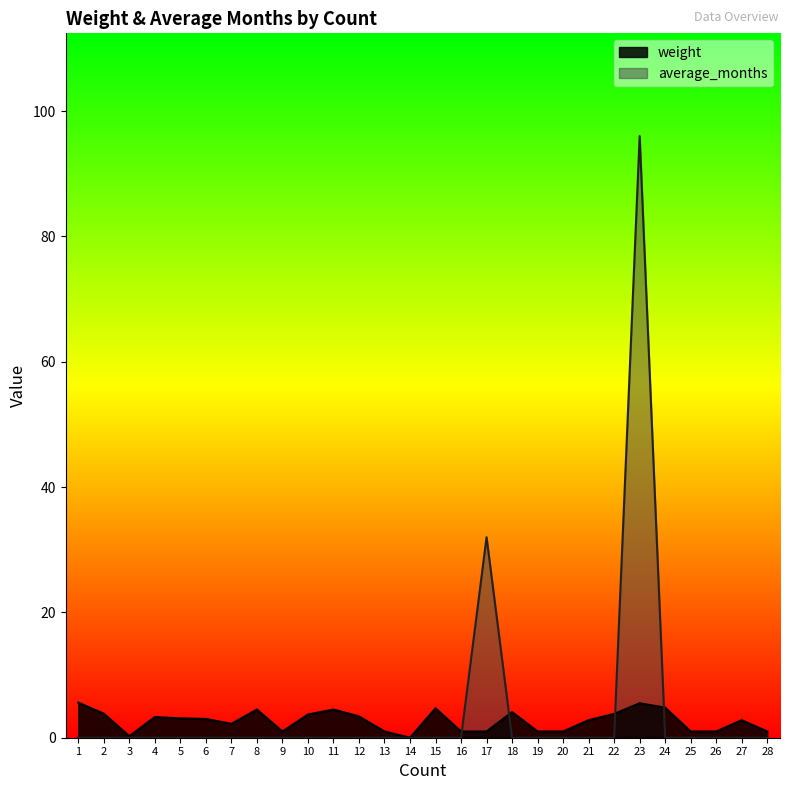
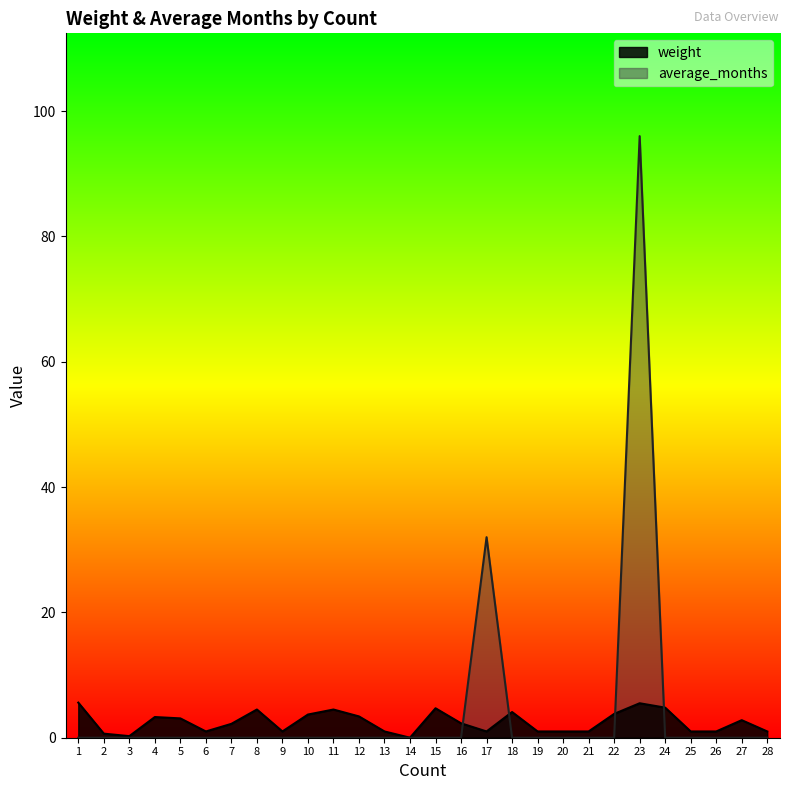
  {
    "weight": {
      "1": 6,
-     "2": 4,
+     "2": 1,
      "4": 3,
      "5": 3,
-     "6": 3,
+     "6": 1,
      "7": 2,
      "8": 5,
      "9": 1,
      "10": 4,
      "11": 5,
      "12": 3,
      "13": 1,
      "15": 5,
-     "16": 1,
+     "16": 2,
      "17": 1,
      "18": 4,
      "19": 1,
      "20": 1,
-     "21": 3,
+     "21": 1,
      "22": 4,
      "23": 6,
      "24": 5,
      "25": 1,
      "26": 1,
      "27": 3,
      "28": 1
    },
    "average_months": {
      "1": 0,
      "2": 0,
      "4": 0,
      "5": 0,
      "6": 0,
      "7": 0,
      "8": 0,
      "9": 0,
      "10": 0,
      "11": 0,
      "12": 0,
      "13": 0,
      "15": 0,
      "16": 0,
      "17": 32,
      "18": 0,
      "19": 0,
      "20": 0,
      "21": 0,
      "22": 0,
      "23": 96,
      "24": 0,
      "25": 0,
      "26": 0,
      "27": 0,
      "28": 0
    }
  }
